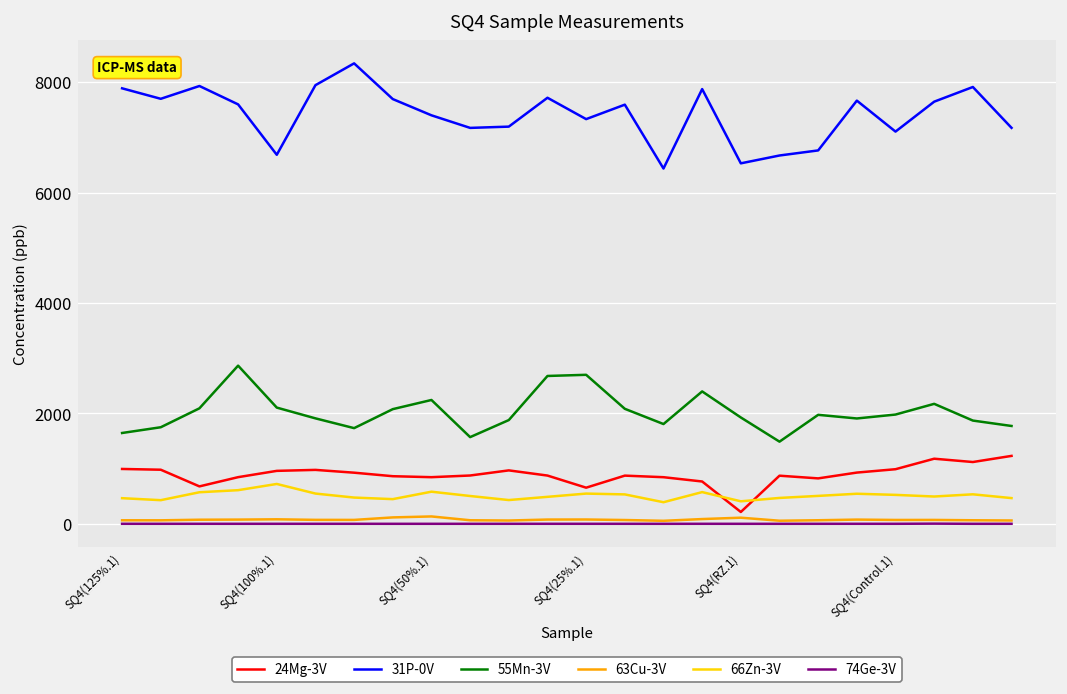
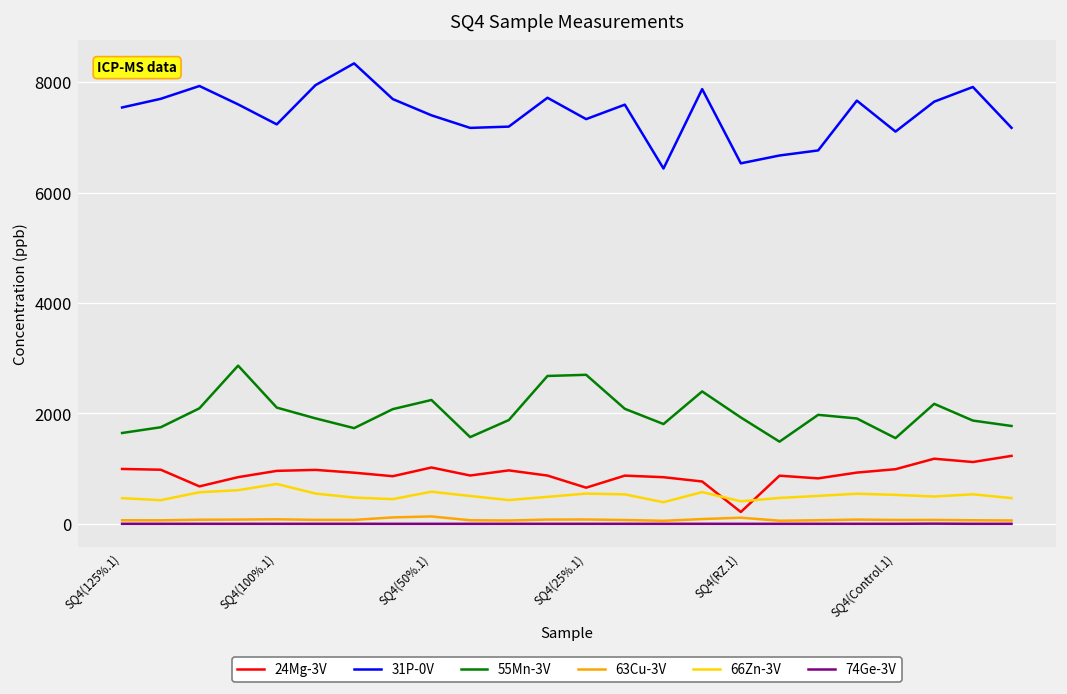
  {
    "24Mg-3V": {
      "SQ4(125%.1)": 1000,
      "SQ4(100%.1)": 1000,
-     "SQ4(50%.1)": 800,
+     "SQ4(50%.1)": 1000,
      "SQ4(25%.1)": 700,
      "SQ4(RZ.1)": 200,
      "SQ4(Control.1)": 1000
    },
    "31P-0V": {
-     "SQ4(125%.1)": 7900,
-     "SQ4(100%.1)": 6700,
+     "SQ4(125%.1)": 7500,
+     "SQ4(100%.1)": 7200,
      "SQ4(50%.1)": 7400,
      "SQ4(25%.1)": 7300,
      "SQ4(RZ.1)": 6500,
      "SQ4(Control.1)": 7100
    },
    "55Mn-3V": {
      "SQ4(125%.1)": 1600,
      "SQ4(100%.1)": 2100,
      "SQ4(50%.1)": 2200,
      "SQ4(25%.1)": 2700,
      "SQ4(RZ.1)": 1900,
-     "SQ4(Control.1)": 2000
+     "SQ4(Control.1)": 1600
    },
    "74Ge-3V": {
      "SQ4(125%.1)": 0,
      "SQ4(100%.1)": 0,
      "SQ4(50%.1)": 0,
      "SQ4(25%.1)": 0,
      "SQ4(RZ.1)": 0,
      "SQ4(Control.1)": 0
    }
  }
